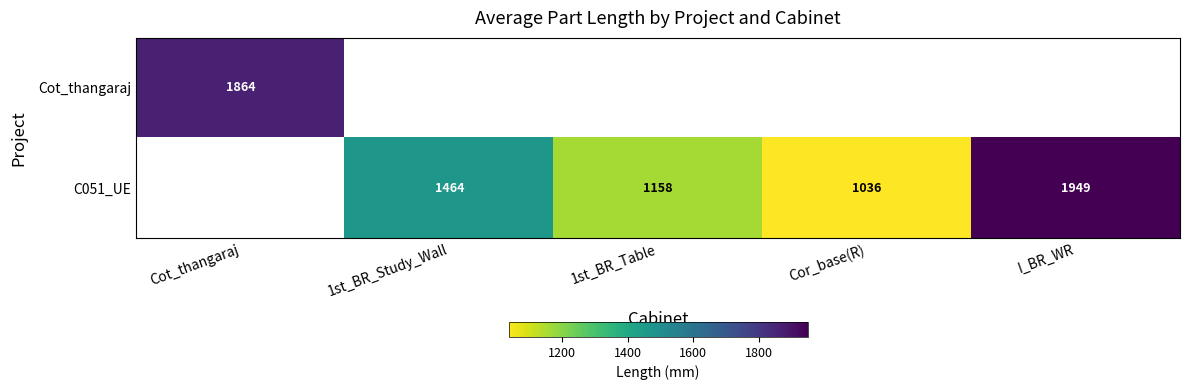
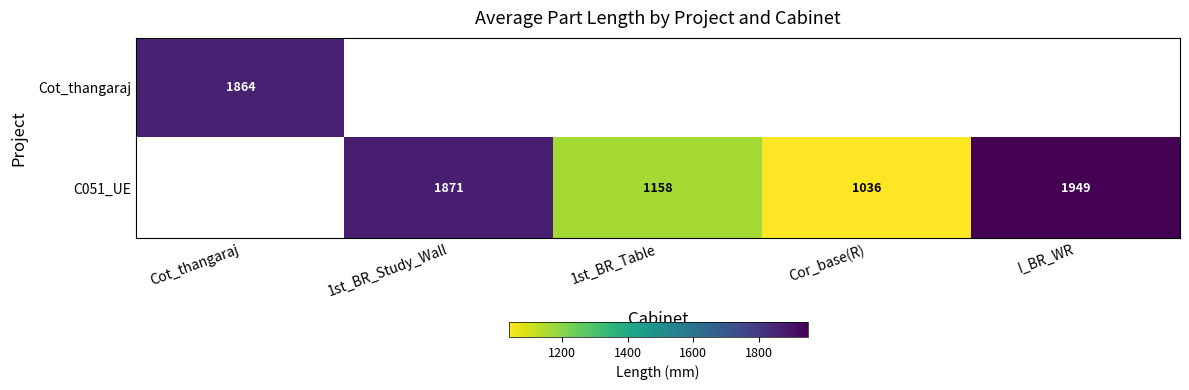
  {
    "Cot_thangaraj": {
      "Cot_thangaraj": 1864
    },
    "C051_UE": {
-     "1st_BR_Study_Wall": 1464,
+     "1st_BR_Study_Wall": 1871,
      "1st_BR_Table": 1158,
      "Cor_base(R)": 1036,
      "I_BR_WR": 1949
    }
  }
